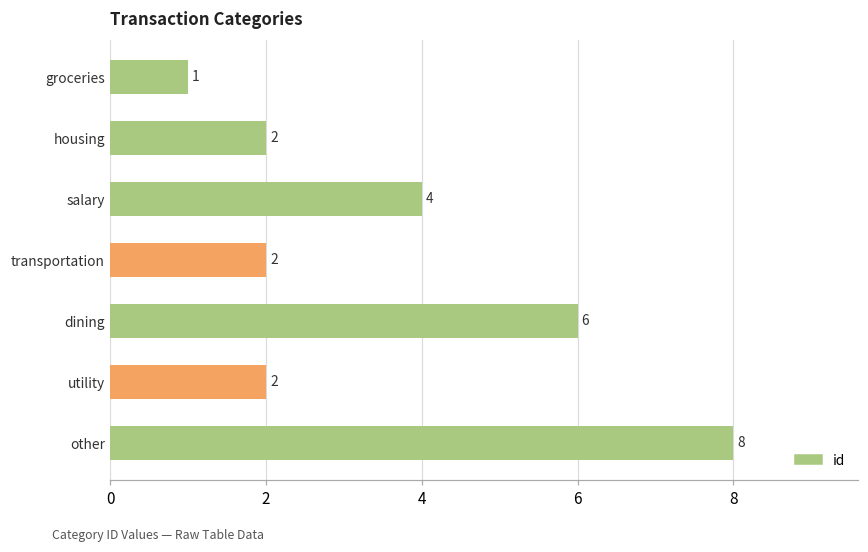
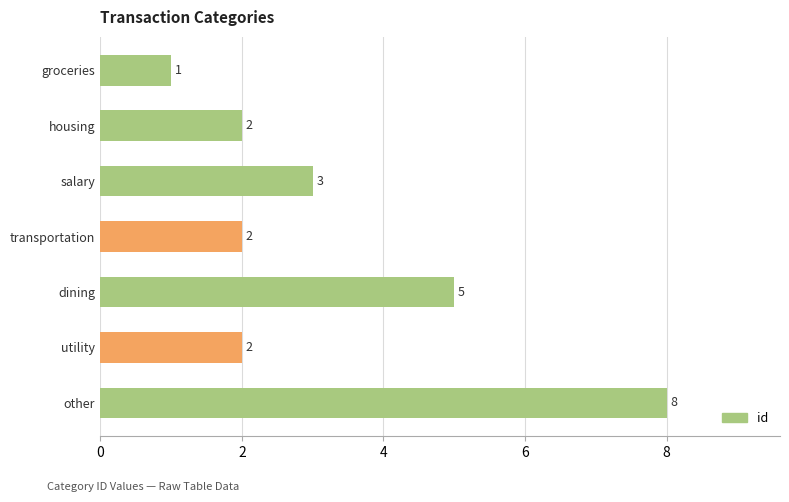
  {
    "groceries": 1,
    "housing": 2,
-   "salary": 4,
+   "salary": 3,
    "transportation": 2,
-   "dining": 6,
+   "dining": 5,
    "utility": 2,
    "other": 8
  }
